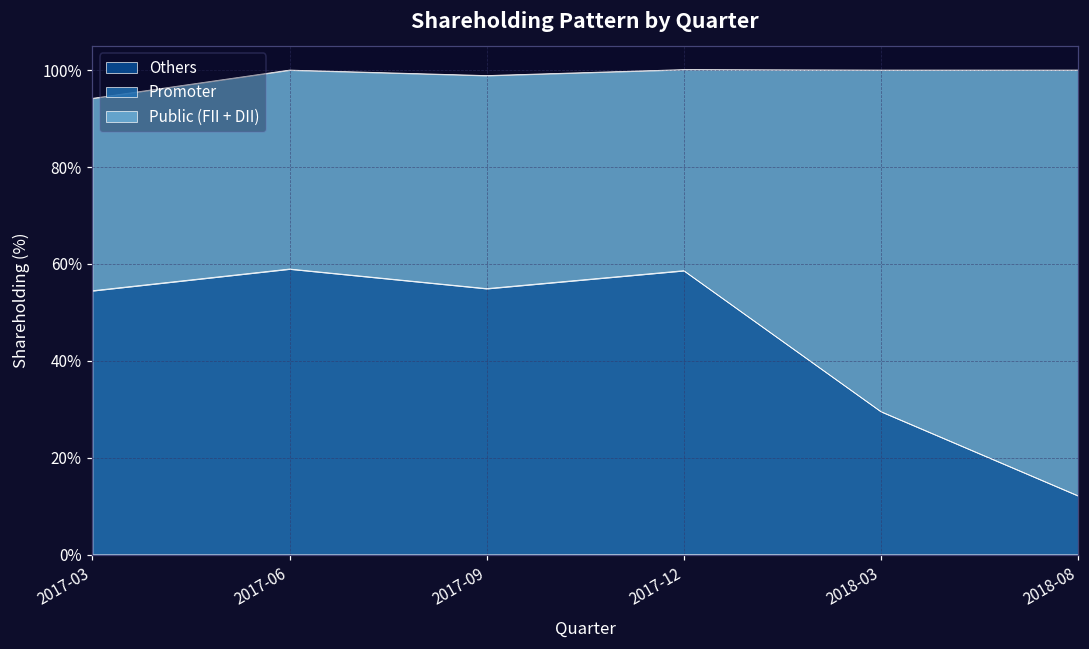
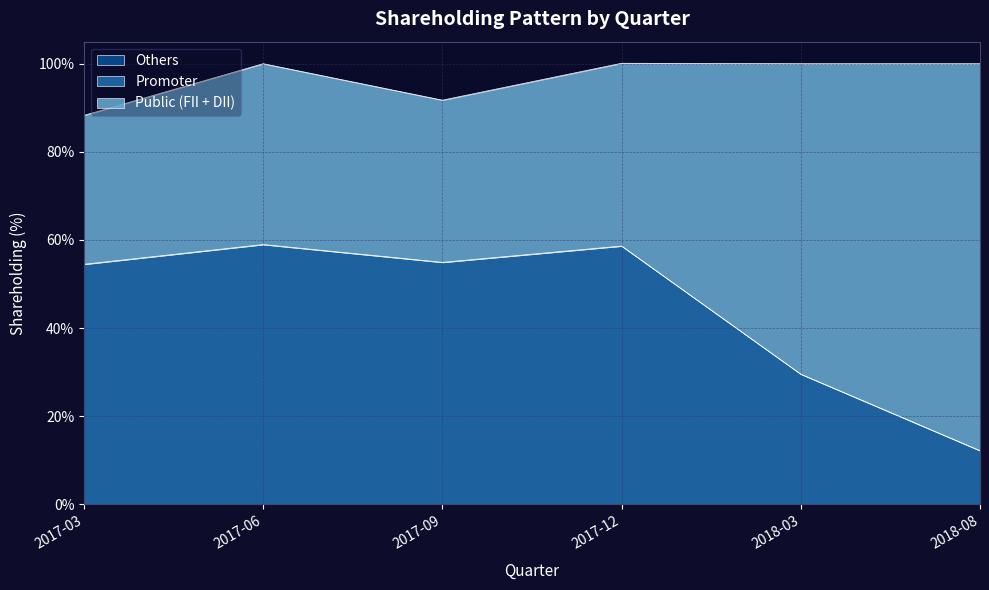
  {
    "Public (FII + DII)": {
-     "2017-03": "40%",
+     "2017-03": "34%",
      "2017-06": "41%",
-     "2017-09": "44%",
+     "2017-09": "37%",
      "2017-12": "41%",
      "2018-03": "70%",
      "2018-08": "88%"
    }
  }
